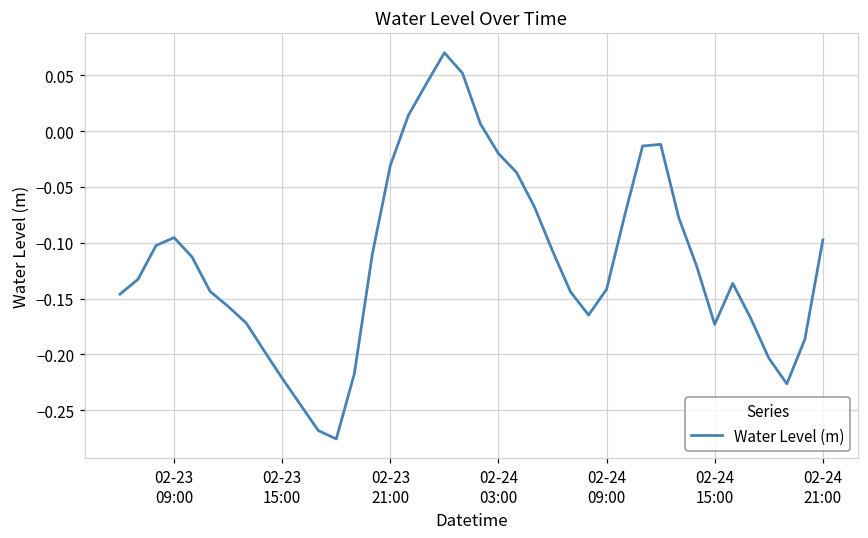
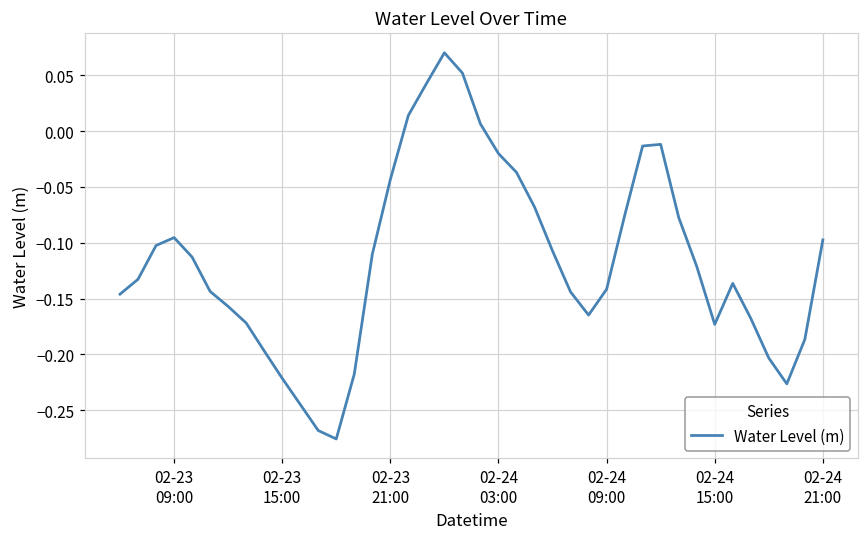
  {
    "02-23 09:00": -0.095,
    "02-23 15:00": -0.221,
-   "02-23 21:00": -0.031,
+   "02-23 21:00": -0.043,
    "02-24 03:00": -0.020,
    "02-24 09:00": -0.142,
    "02-24 15:00": -0.173,
    "02-24 21:00": -0.097
  }
